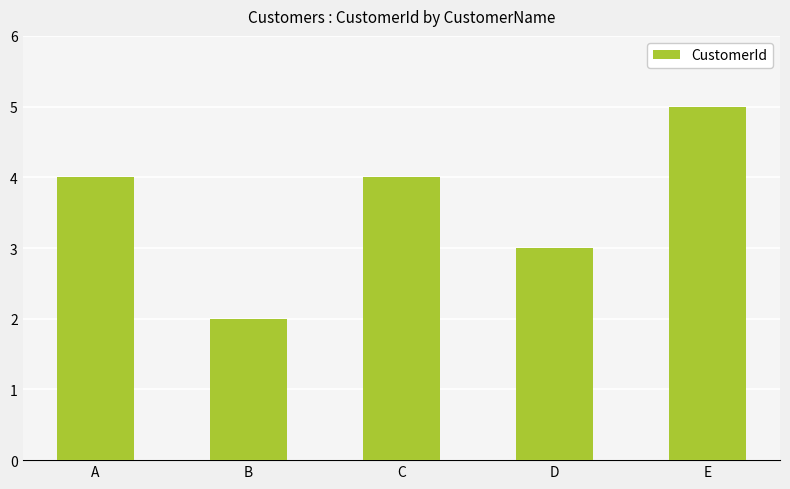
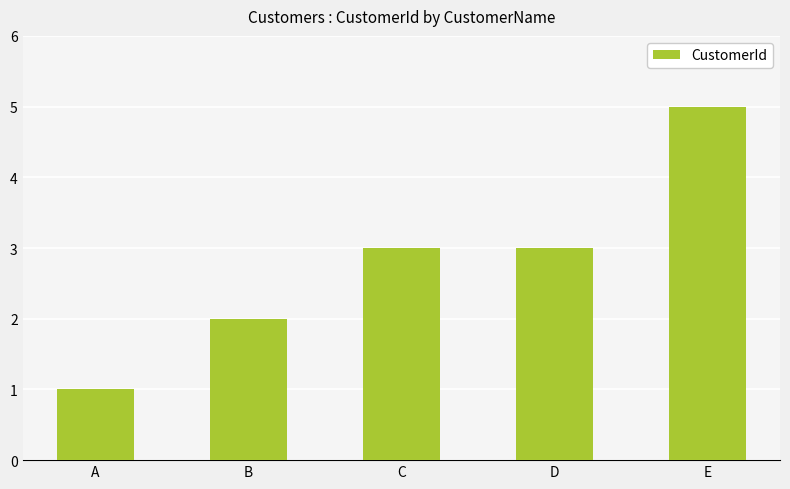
  {
-   "A": 4,
+   "A": 1,
    "B": 2,
-   "C": 4,
+   "C": 3,
    "D": 3,
    "E": 5
  }
